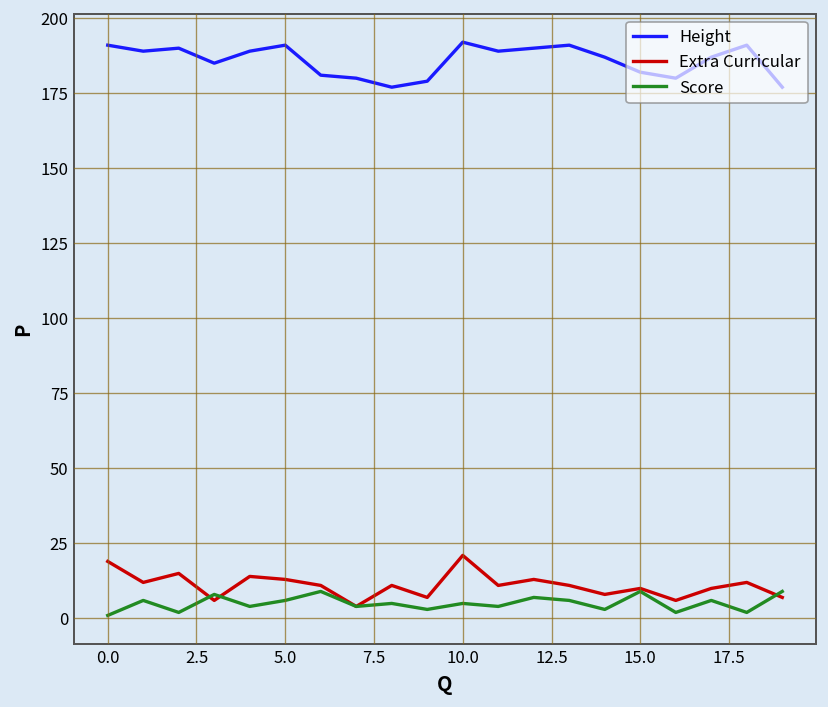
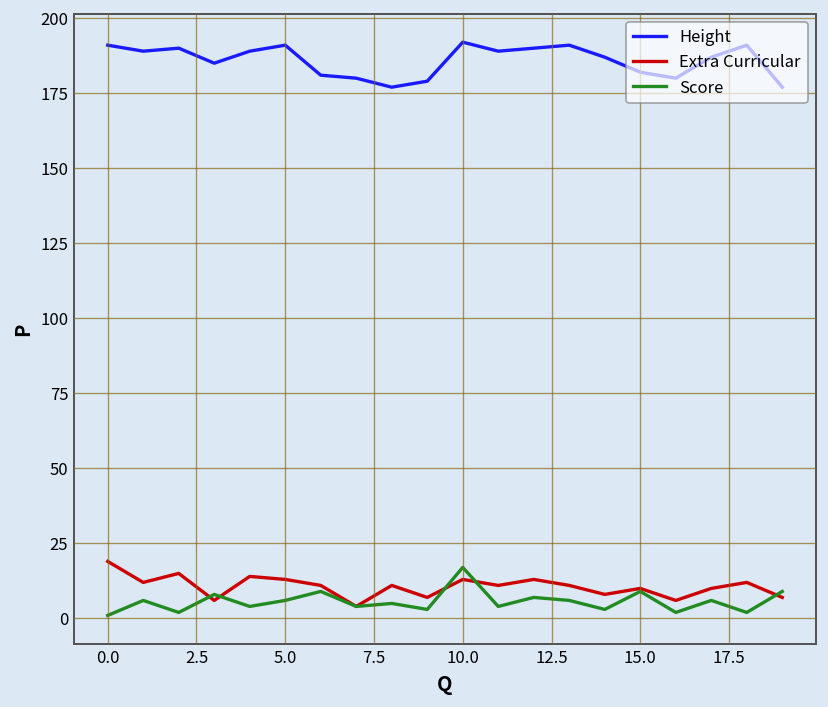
  {
    "Height": {
      "0.0": 191,
      "5.0": 191,
      "10.0": 192
    },
    "Extra Curricular": {
      "0.0": 19,
      "5.0": 13,
-     "10.0": 21
+     "10.0": 13
    },
    "Score": {
      "0.0": 1,
      "5.0": 6,
-     "10.0": 5
+     "10.0": 17
    }
  }
